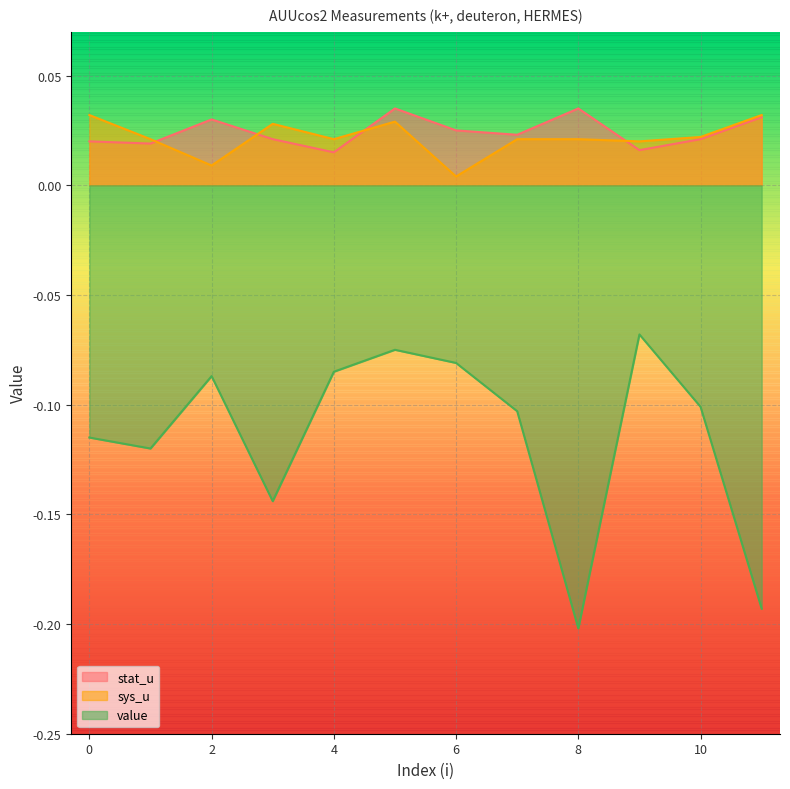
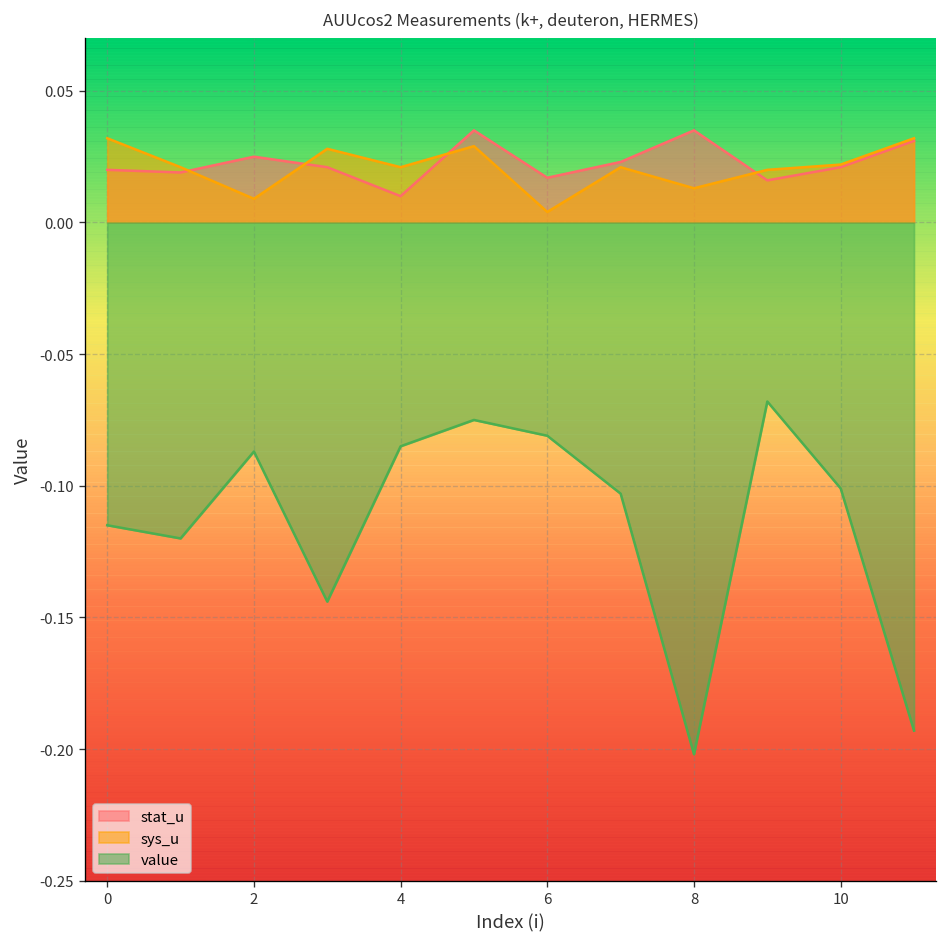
  {
    "stat_u": {
      "0": 0.020,
-     "2": 0.030,
-     "4": 0.015,
-     "6": 0.025,
+     "2": 0.025,
+     "4": 0.010,
+     "6": 0.017,
      "8": 0.035
    },
    "sys_u": {
      "0": 0.032,
      "2": 0.009,
      "4": 0.021,
      "6": 0.004,
-     "8": 0.021
+     "8": 0.013
    }
  }
